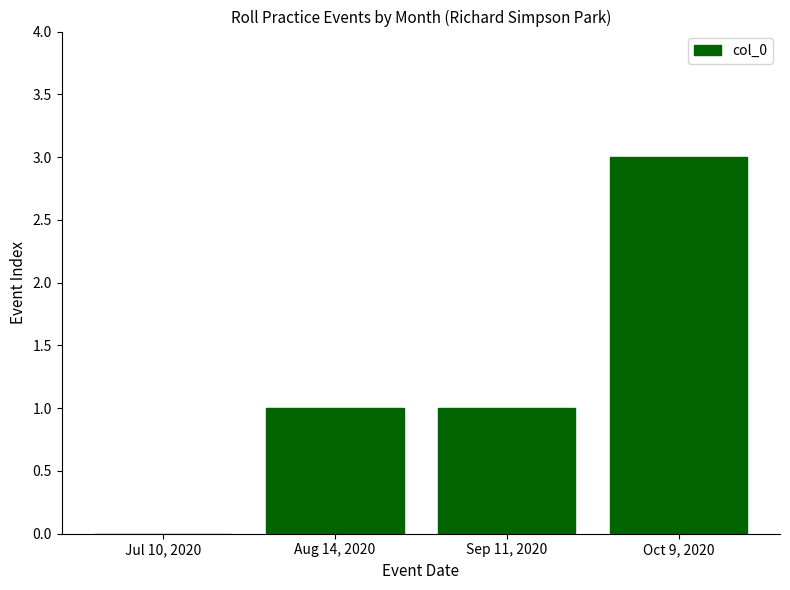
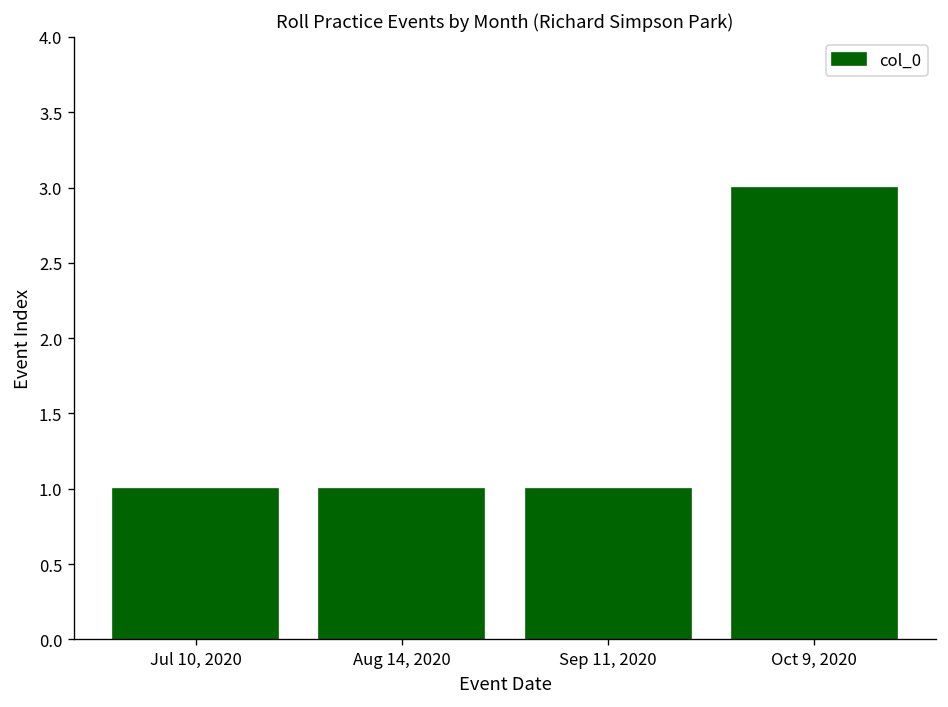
  {
-   "Jul 10, 2020": 0,
+   "Jul 10, 2020": 1,
    "Aug 14, 2020": 1,
    "Sep 11, 2020": 1,
    "Oct 9, 2020": 3
  }
